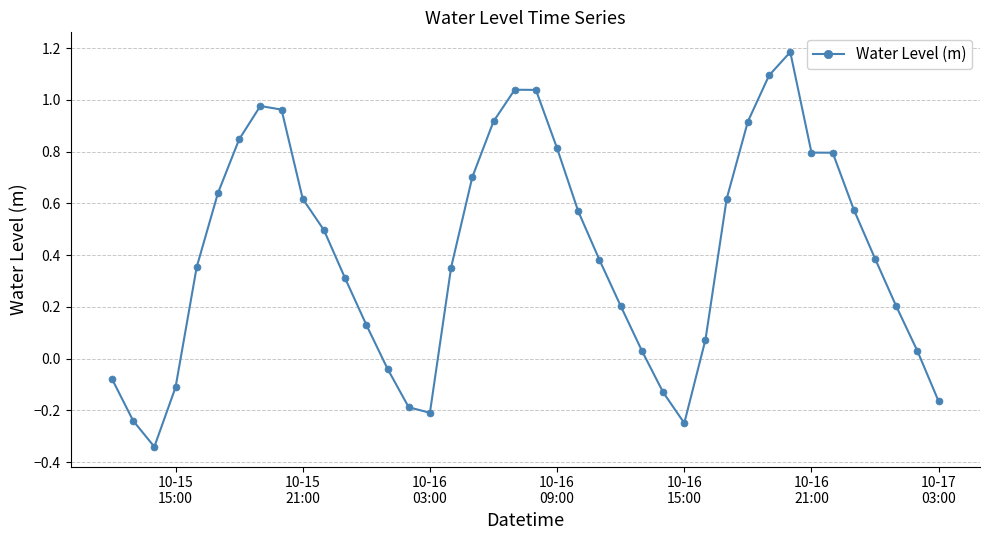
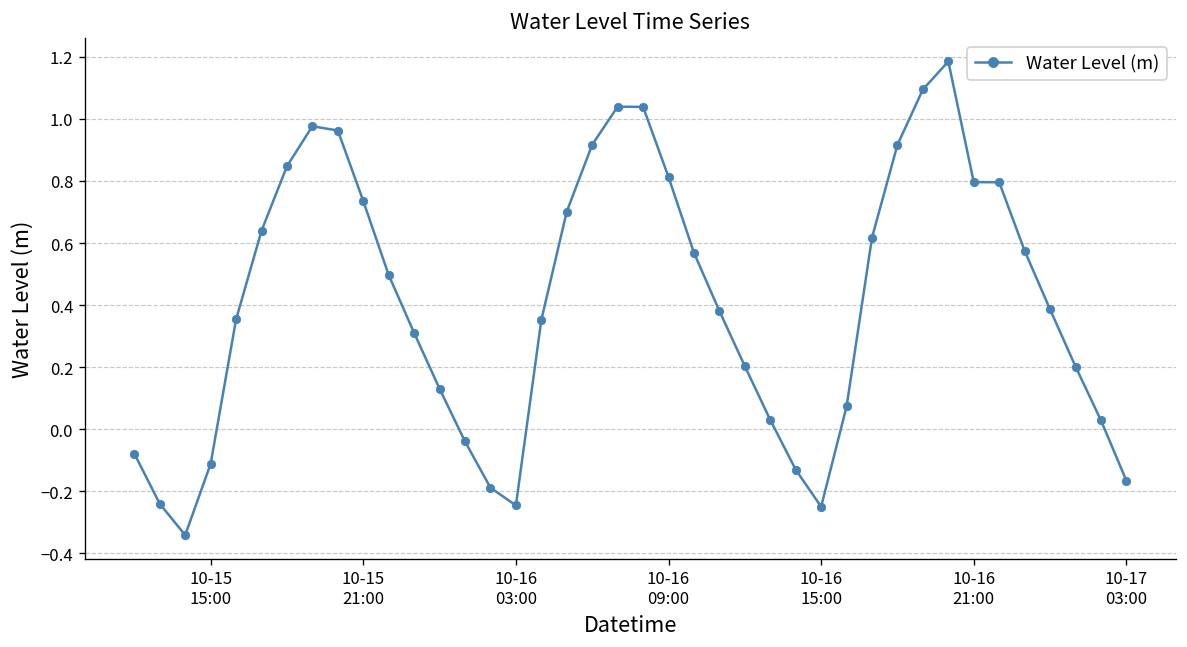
  {
    "10-15 15:00": -0.11,
-   "10-15 21:00": 0.62,
-   "10-16 03:00": -0.21,
+   "10-15 21:00": 0.74,
+   "10-16 03:00": -0.25,
    "10-16 09:00": 0.81,
    "10-16 15:00": -0.25,
    "10-16 21:00": 0.80,
    "10-17 03:00": -0.17
  }
